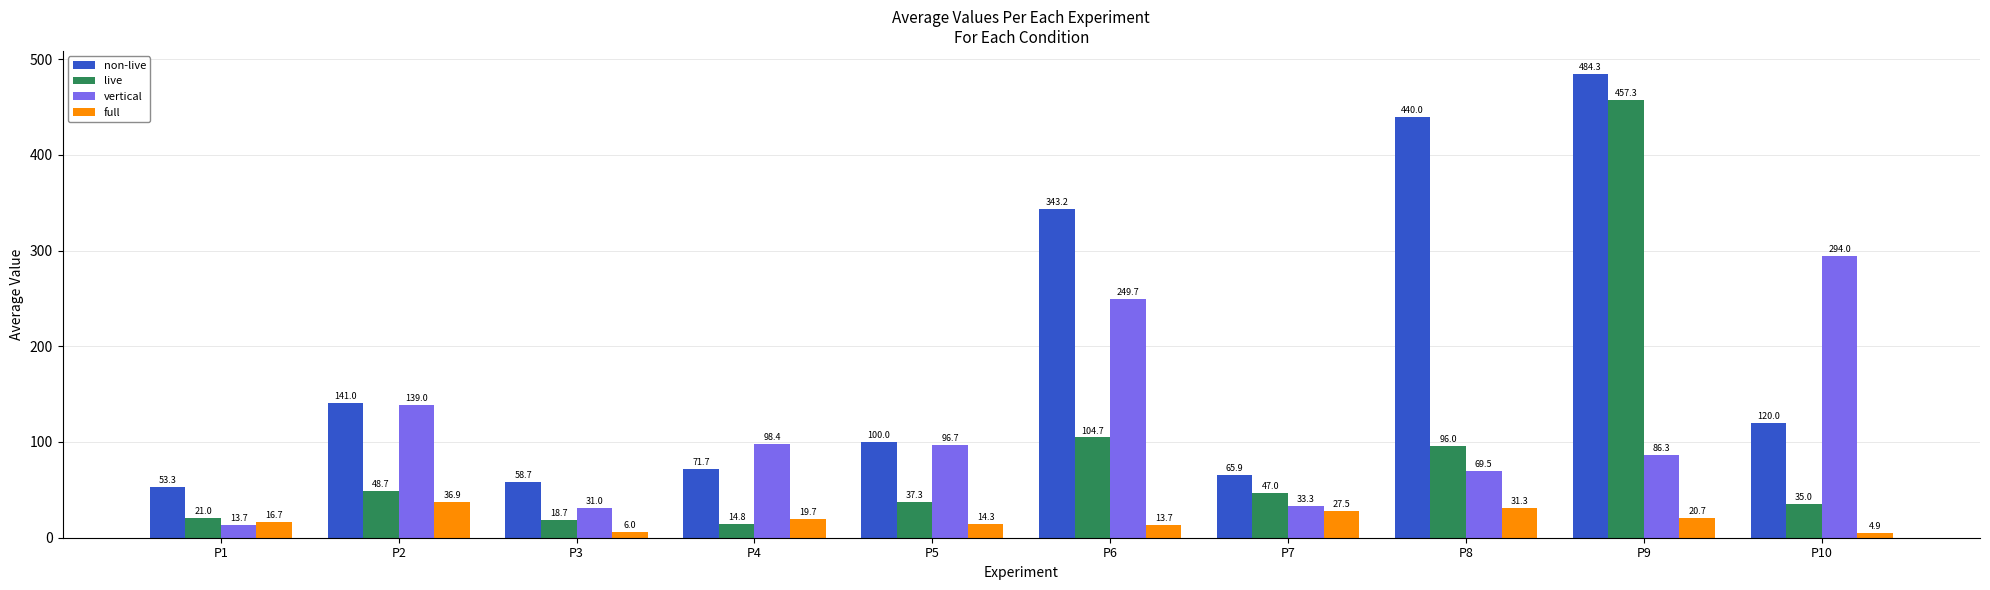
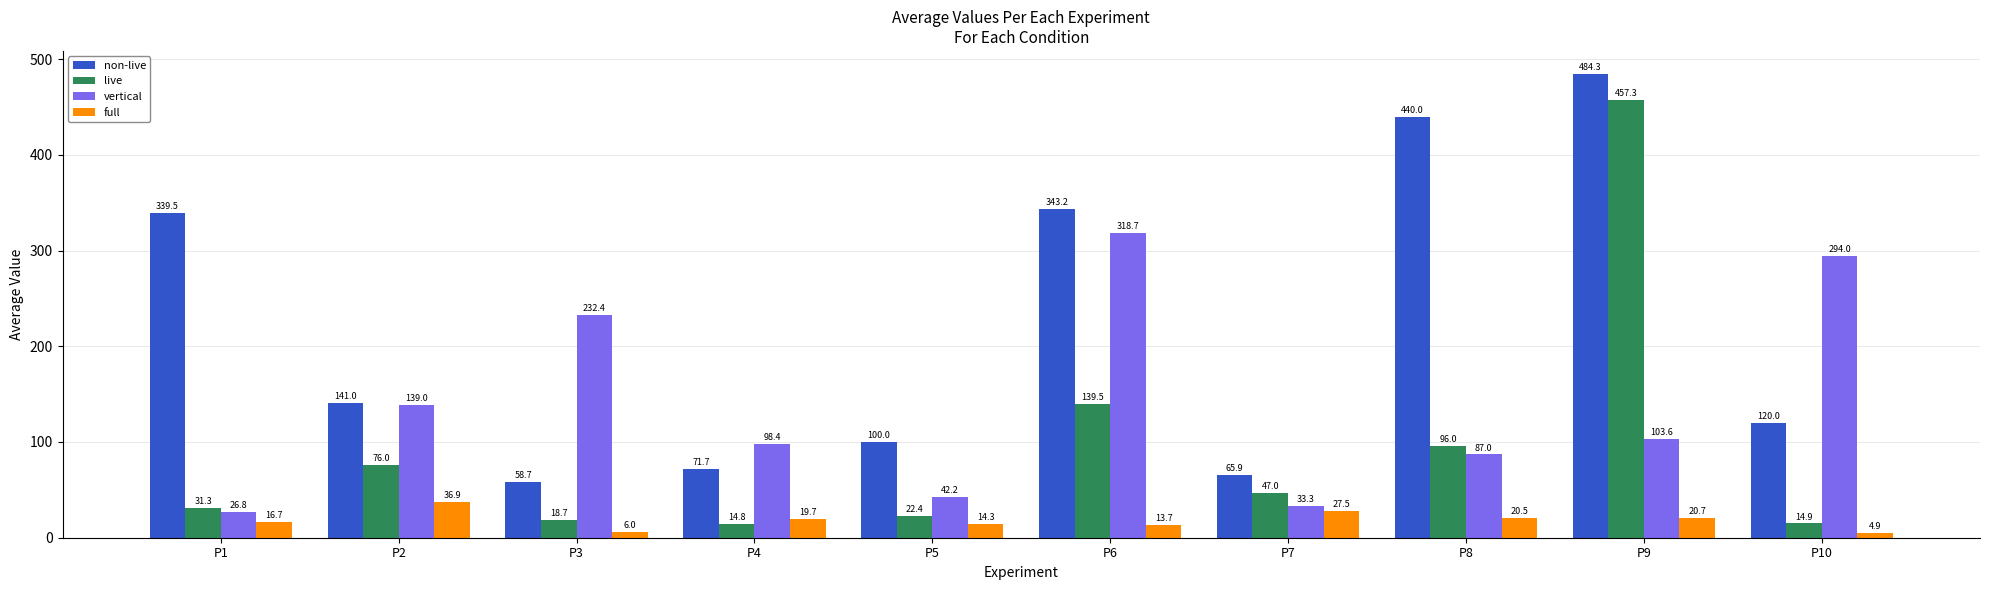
  {
    "non-live": {
-     "P1": 53.3,
+     "P1": 339.5,
      "P2": 141.0,
      "P3": 58.7,
      "P4": 71.7,
      "P5": 100.0,
      "P6": 343.2,
      "P7": 65.9,
      "P8": 440.0,
      "P9": 484.3,
      "P10": 120.0
    },
    "live": {
-     "P1": 21.0,
-     "P2": 48.7,
+     "P1": 31.3,
+     "P2": 76.0,
      "P3": 18.7,
      "P4": 14.8,
-     "P5": 37.3,
-     "P6": 104.7,
+     "P5": 22.4,
+     "P6": 139.5,
      "P7": 47.0,
      "P8": 96.0,
      "P9": 457.3,
-     "P10": 35.0
+     "P10": 14.9
    },
    "vertical": {
-     "P1": 13.7,
+     "P1": 26.8,
      "P2": 139.0,
-     "P3": 31.0,
+     "P3": 232.4,
      "P4": 98.4,
-     "P5": 96.7,
-     "P6": 249.7,
+     "P5": 42.2,
+     "P6": 318.7,
      "P7": 33.3,
-     "P8": 69.5,
-     "P9": 86.3,
+     "P8": 87.0,
+     "P9": 103.6,
      "P10": 294.0
    },
    "full": {
      "P1": 16.7,
      "P2": 36.9,
      "P3": 6.0,
      "P4": 19.7,
      "P5": 14.3,
      "P6": 13.7,
      "P7": 27.5,
-     "P8": 31.3,
+     "P8": 20.5,
      "P9": 20.7,
      "P10": 4.9
    }
  }
